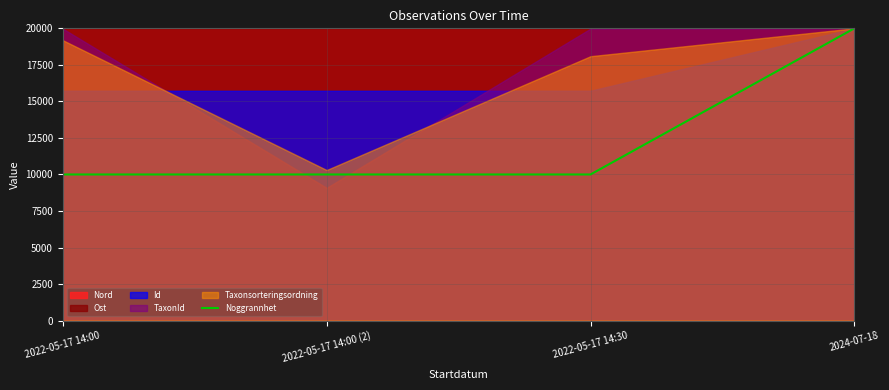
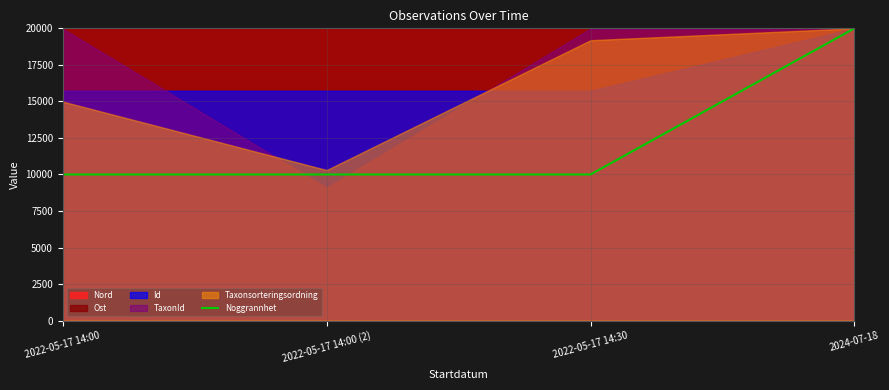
  {
    "Noggrannhet": {
      "2022-05-17 14:00": 10000,
      "2022-05-17 14:00 (2)": 10000,
      "2022-05-17 14:30": 10000
    },
    "Ost": {
      "2022-05-17 14:00 (2)": 20000
    },
    "Id": {
      "2022-05-17 14:00": 15700,
      "2022-05-17 14:00 (2)": 15700,
      "2022-05-17 14:30": 15700
    },
    "TaxonId": {
      "2022-05-17 14:00 (2)": 9100
    },
    "Taxonsorteringsordning": {
-     "2022-05-17 14:00": 19200,
+     "2022-05-17 14:00": 15000,
      "2022-05-17 14:00 (2)": 10300,
-     "2022-05-17 14:30": 18100
+     "2022-05-17 14:30": 19200
    }
  }
